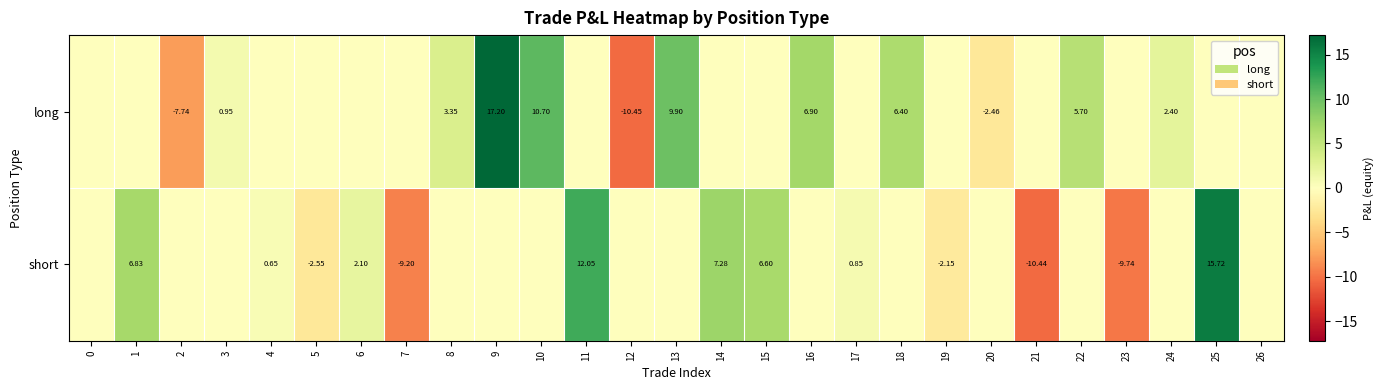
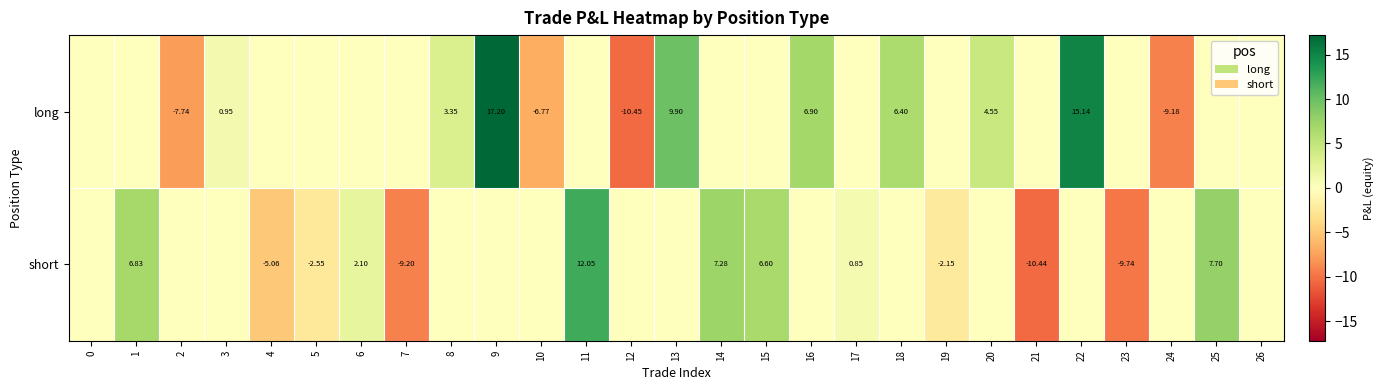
  {
    "long": {
      "2": -7.74,
      "3": 0.95,
      "8": 3.35,
      "9": 17.20,
-     "10": 10.70,
+     "10": -6.77,
      "12": -10.45,
      "13": 9.90,
      "16": 6.90,
      "18": 6.40,
-     "20": -2.46,
-     "22": 5.70,
-     "24": 2.40
+     "20": 4.55,
+     "22": 15.14,
+     "24": -9.18
    },
    "short": {
      "1": 6.83,
-     "4": 0.65,
+     "4": -5.06,
      "5": -2.55,
      "6": 2.10,
      "7": -9.20,
      "11": 12.05,
      "14": 7.28,
      "15": 6.60,
      "17": 0.85,
      "19": -2.15,
      "21": -10.44,
      "23": -9.74,
-     "25": 15.72
+     "25": 7.70
    }
  }
